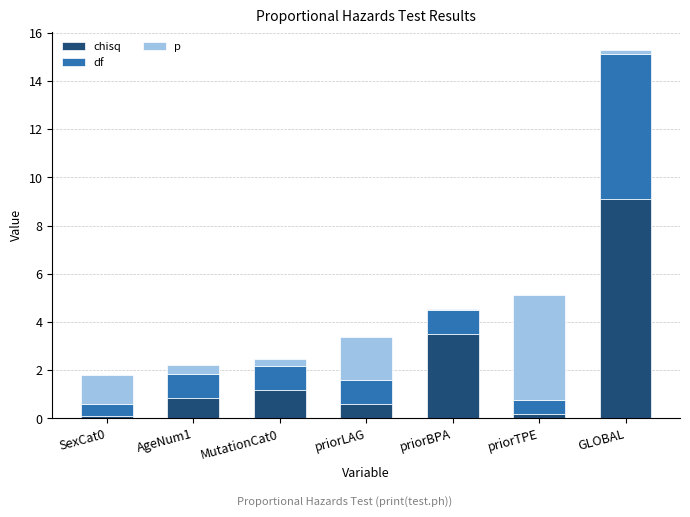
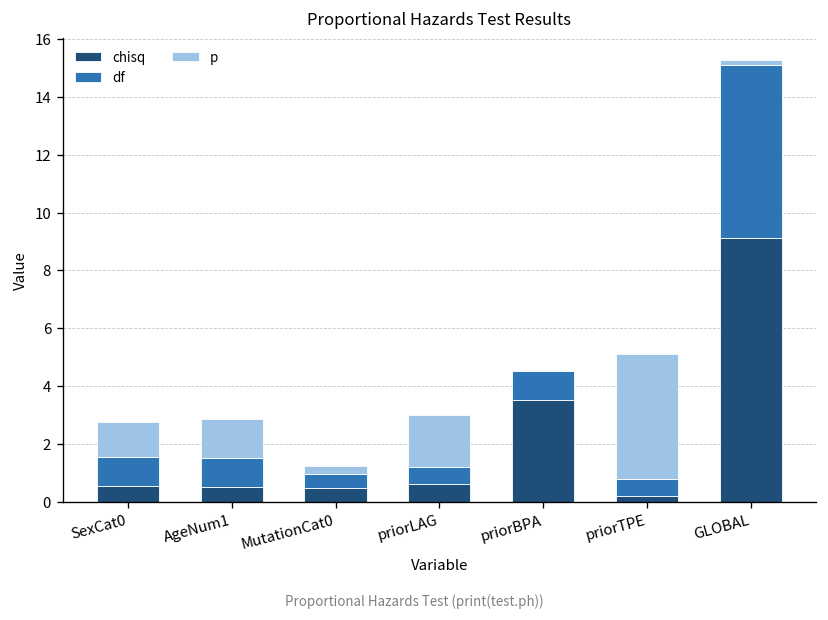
  {
    "chisq": {
-     "SexCat0": 0.1,
-     "AgeNum1": 0.8,
-     "MutationCat0": 1.2,
+     "SexCat0": 0.6,
+     "AgeNum1": 0.5,
+     "MutationCat0": 0.5,
      "priorLAG": 0.6,
      "priorBPA": 3.5,
      "priorTPE": 0.2,
      "GLOBAL": 9.1
    },
    "df": {
-     "SexCat0": 0.5,
+     "SexCat0": 1.0,
      "AgeNum1": 1.0,
-     "MutationCat0": 1.0,
-     "priorLAG": 1.0,
+     "MutationCat0": 0.5,
+     "priorLAG": 0.6,
      "priorBPA": 1.0,
      "priorTPE": 0.6,
      "GLOBAL": 6.0
    },
    "p": {
      "SexCat0": 1.2,
-     "AgeNum1": 0.4,
+     "AgeNum1": 1.4,
      "MutationCat0": 0.3,
      "priorLAG": 1.8,
      "priorTPE": 4.3,
      "GLOBAL": 0.2
    }
  }
